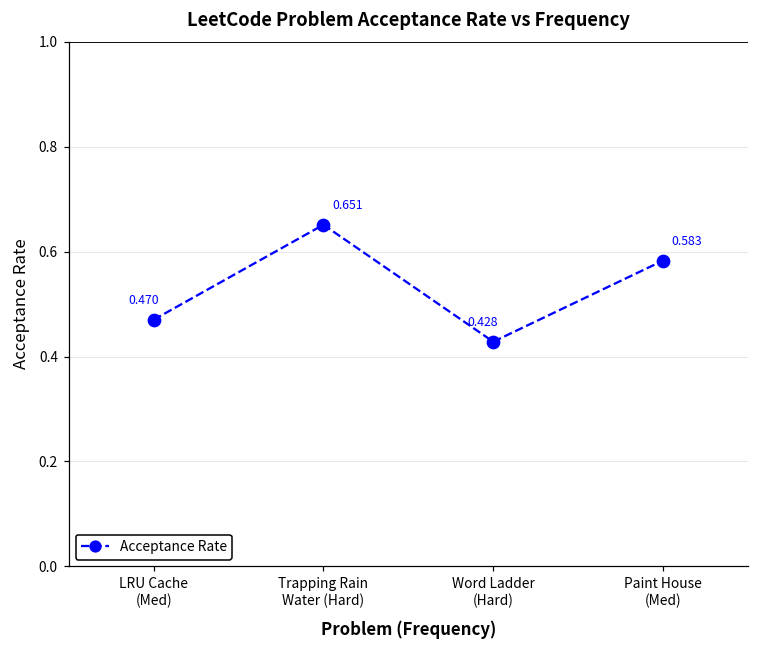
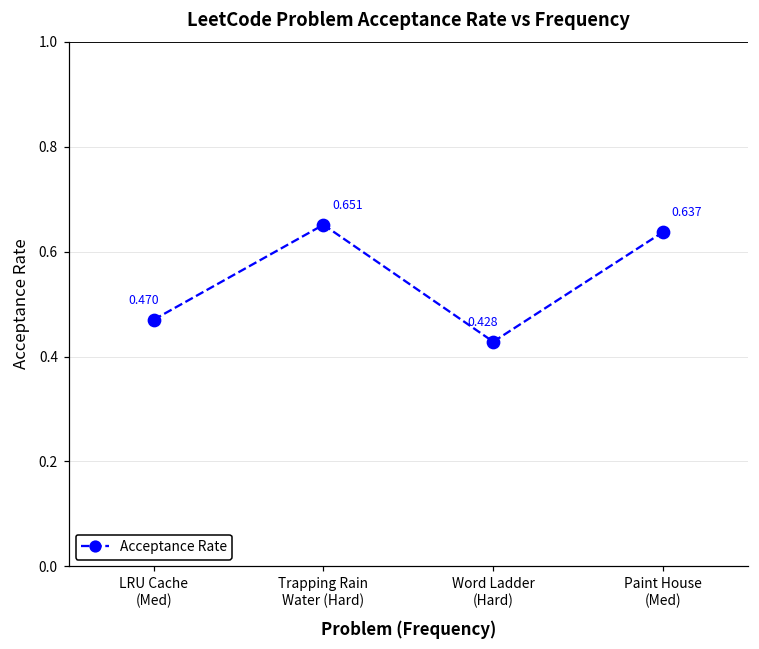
  {
    "LRU Cache (Med)": 0.470,
    "Trapping Rain Water (Hard)": 0.651,
    "Word Ladder (Hard)": 0.428,
-   "Paint House (Med)": 0.583
+   "Paint House (Med)": 0.637
  }
